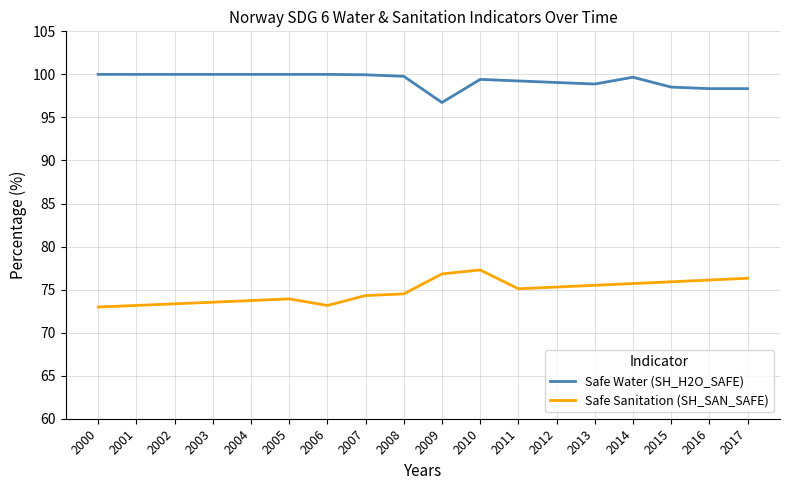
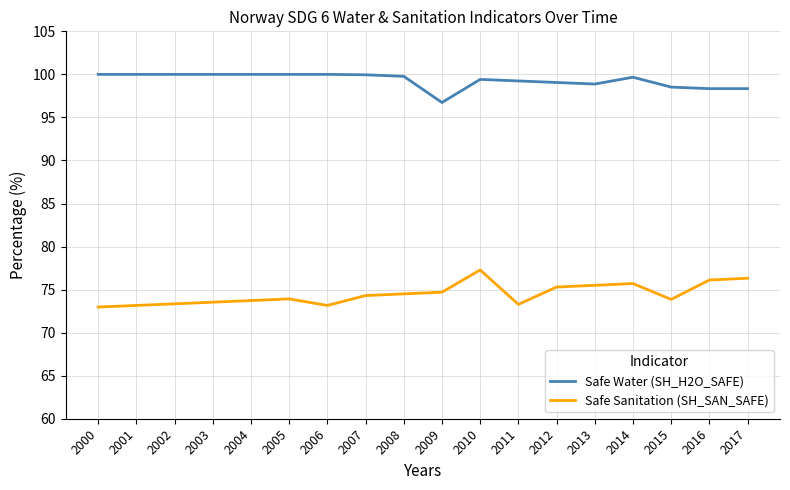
  {
    "Safe Water (SH_H2O_SAFE)": {
      "2000": 100,
      "2001": 100,
      "2002": 100,
      "2003": 100,
      "2004": 100,
      "2005": 100,
      "2006": 100,
      "2007": 100,
      "2008": 100,
      "2009": 97,
      "2010": 99,
      "2011": 99,
      "2012": 99,
      "2013": 99,
      "2014": 100,
      "2015": 99,
      "2016": 98,
      "2017": 98
    },
    "Safe Sanitation (SH_SAN_SAFE)": {
      "2000": 73,
      "2001": 73,
      "2002": 73,
      "2003": 74,
      "2004": 74,
      "2005": 74,
      "2006": 73,
      "2007": 74,
      "2008": 75,
-     "2009": 77,
+     "2009": 75,
      "2010": 77,
-     "2011": 75,
+     "2011": 73,
      "2012": 75,
      "2013": 75,
      "2014": 76,
-     "2015": 76,
+     "2015": 74,
      "2016": 76,
      "2017": 76
    }
  }
